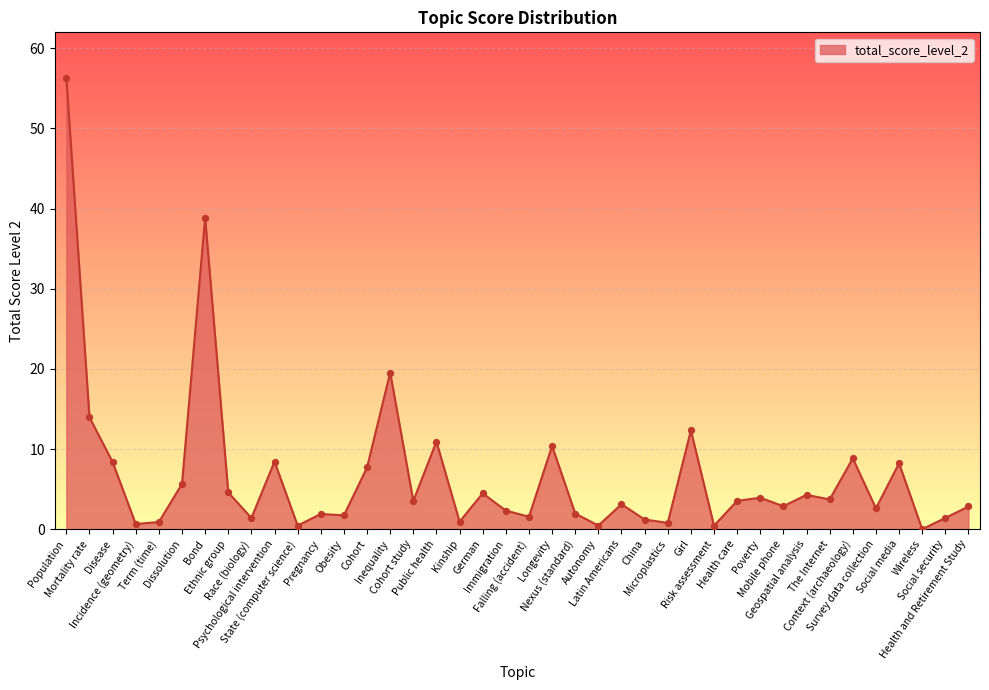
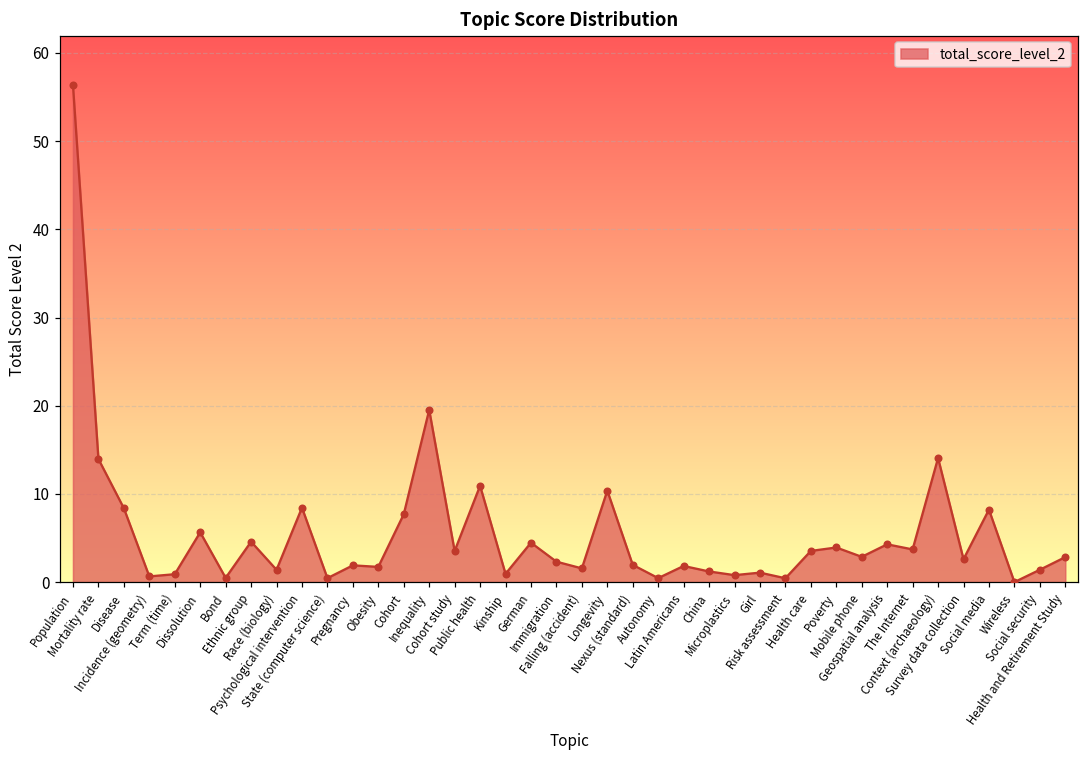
  {
    "Population": 56,
    "Mortality rate": 14,
    "Disease": 8,
    "Incidence (geometry)": 1,
    "Term (time)": 1,
    "Dissolution": 6,
-   "Bond": 39,
+   "Bond": 0,
    "Ethnic group": 5,
    "Race (biology)": 1,
    "Psychological intervention": 8,
    "State (computer science)": 0,
    "Pregnancy": 2,
    "Obesity": 2,
    "Cohort": 8,
    "Inequality": 20,
    "Cohort study": 4,
    "Public health": 11,
    "Kinship": 1,
    "German": 4,
    "Immigration": 2,
    "Falling (accident)": 2,
    "Longevity": 10,
    "Nexus (standard)": 2,
    "Autonomy": 0,
-   "Latin Americans": 3,
+   "Latin Americans": 2,
    "China": 1,
    "Microplastics": 1,
-   "Girl": 12,
+   "Girl": 1,
    "Risk assessment": 0,
    "Health care": 4,
    "Poverty": 4,
    "Mobile phone": 3,
    "Geospatial analysis": 4,
    "The Internet": 4,
-   "Context (archaeology)": 9,
+   "Context (archaeology)": 14,
    "Survey data collection": 3,
    "Social media": 8,
    "Wireless": 0,
    "Social security": 1,
    "Health and Retirement Study": 3
  }
